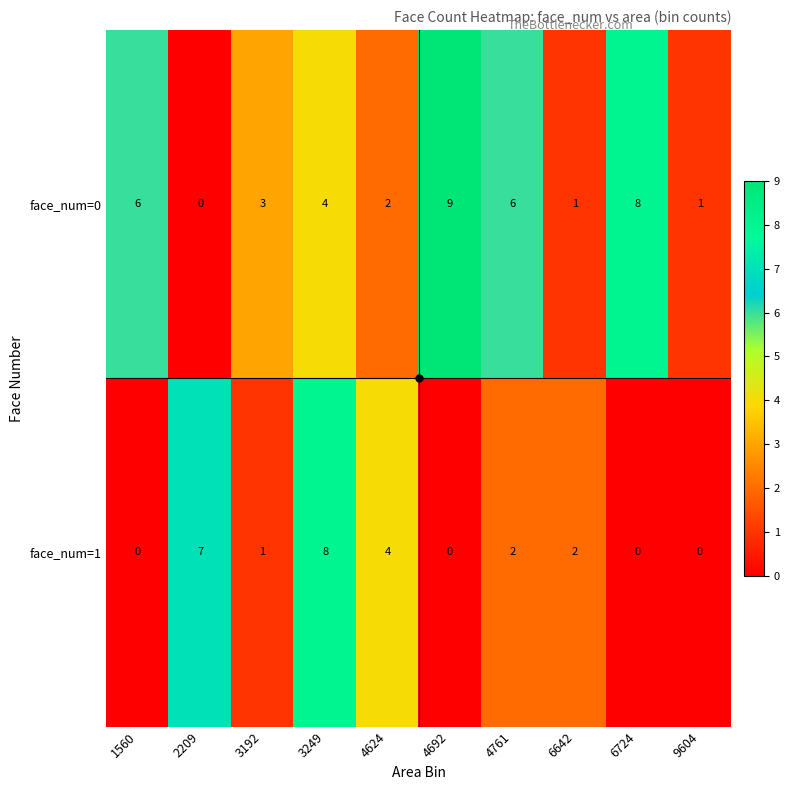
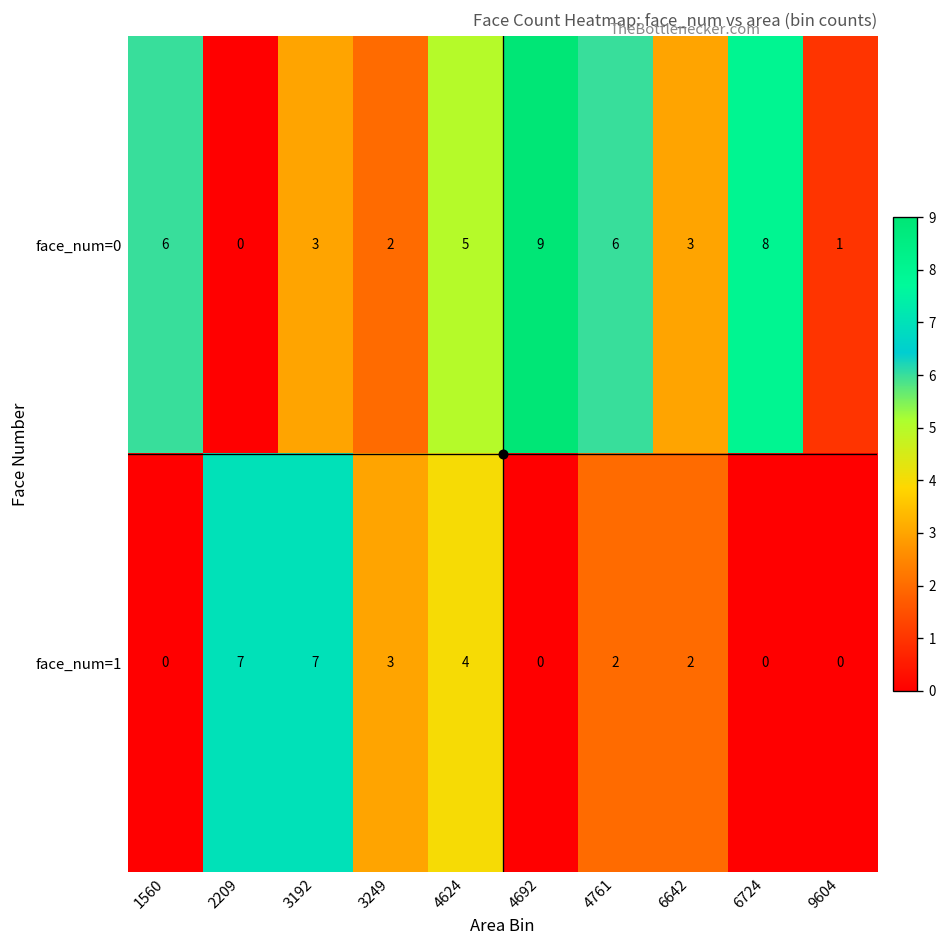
  {
    "face_num=0": {
      "1560": 6,
      "2209": 0,
      "3192": 3,
-     "3249": 4,
-     "4624": 2,
+     "3249": 2,
+     "4624": 5,
      "4692": 9,
      "4761": 6,
-     "6642": 1,
+     "6642": 3,
      "6724": 8,
      "9604": 1
    },
    "face_num=1": {
      "1560": 0,
      "2209": 7,
-     "3192": 1,
-     "3249": 8,
+     "3192": 7,
+     "3249": 3,
      "4624": 4,
      "4692": 0,
      "4761": 2,
      "6642": 2,
      "6724": 0,
      "9604": 0
    }
  }
